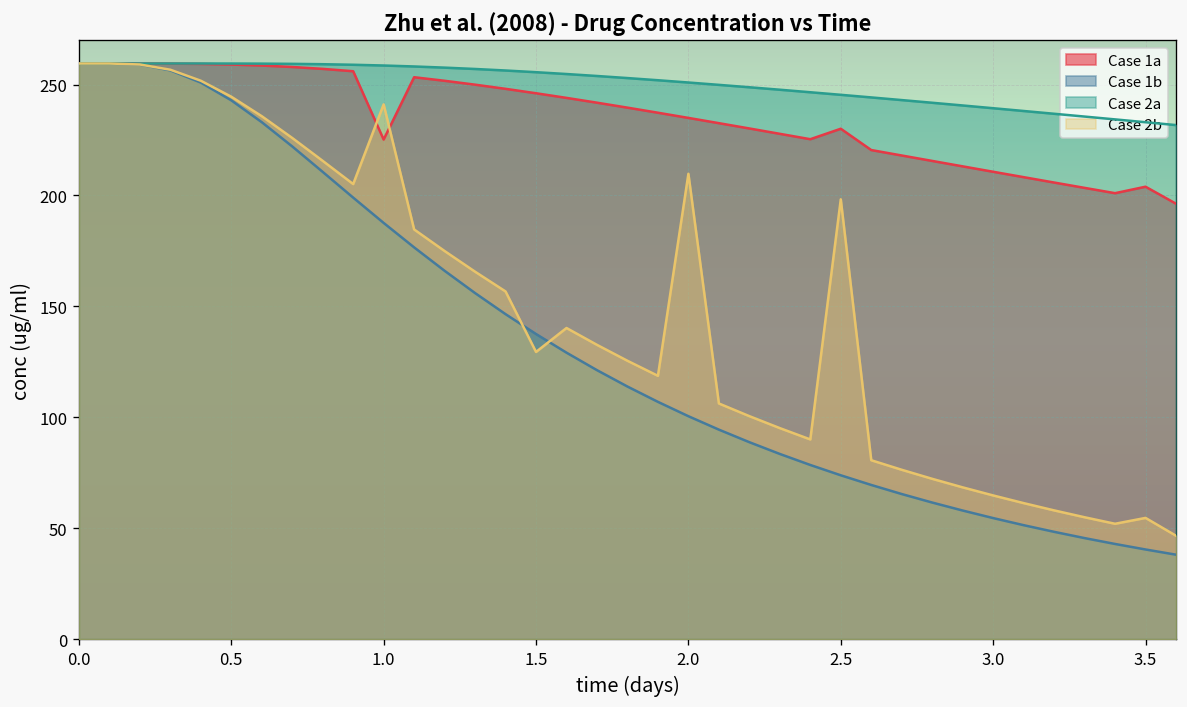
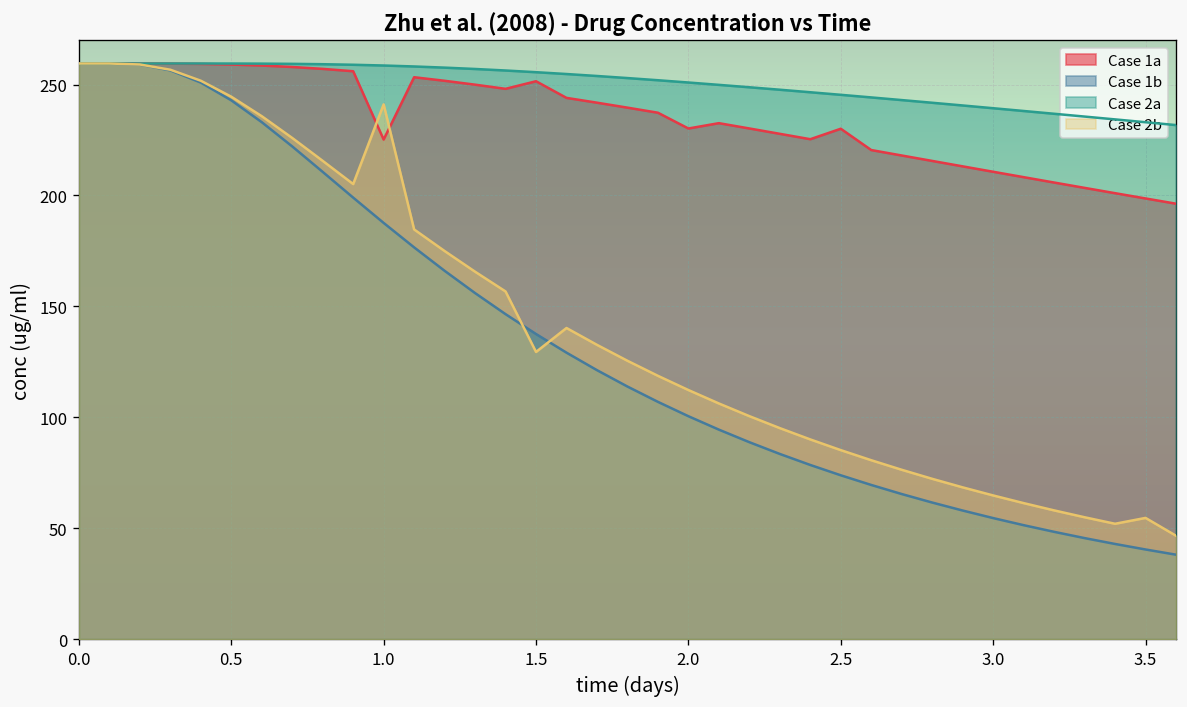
  {
    "Case 1a": {
      "1.0": 225,
-     "1.5": 246,
-     "2.0": 235,
+     "1.5": 251,
+     "2.0": 230,
      "2.5": 230,
      "3.0": 211,
-     "3.5": 204
+     "3.5": 199
    },
    "Case 2b": {
      "0.5": 245,
      "1.0": 241,
      "1.5": 129,
-     "2.0": 210,
-     "2.5": 198,
+     "2.0": 112,
+     "2.5": 85,
      "3.0": 65,
      "3.5": 55
    }
  }
